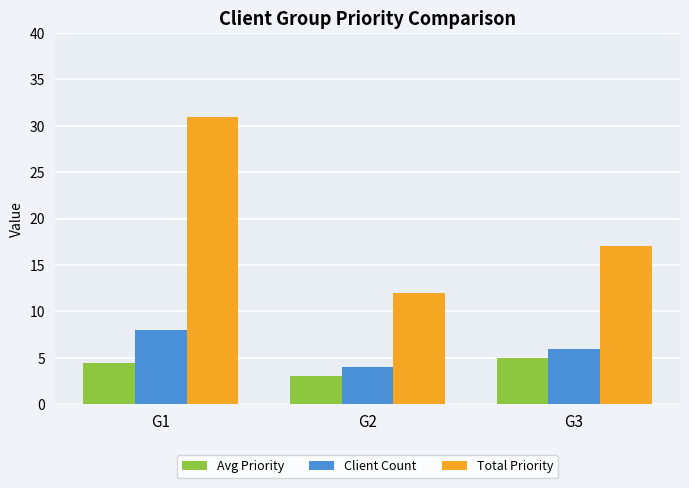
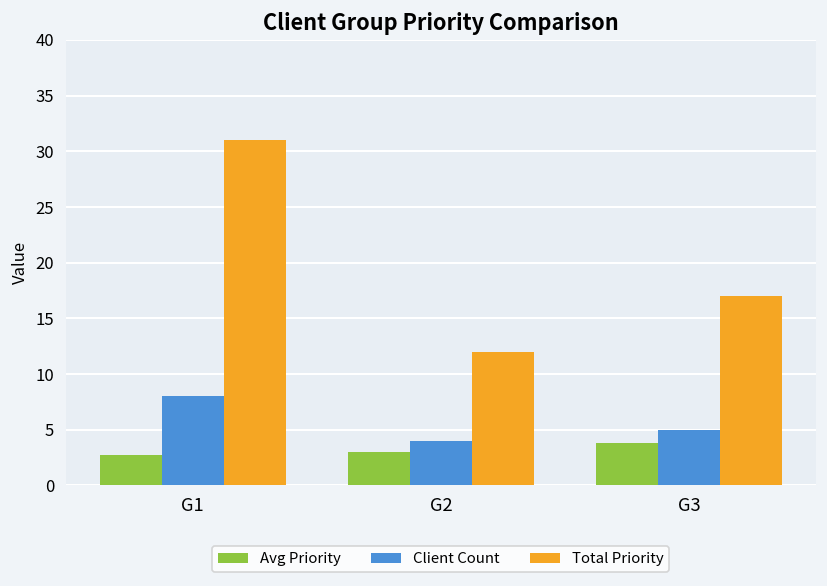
  {
    "Avg Priority": {
-     "G1": 4,
+     "G1": 3,
      "G2": 3,
-     "G3": 5
+     "G3": 4
    },
    "Client Count": {
      "G1": 8,
      "G2": 4,
-     "G3": 6
+     "G3": 5
    },
    "Total Priority": {
      "G1": 31,
      "G2": 12,
      "G3": 17
    }
  }
